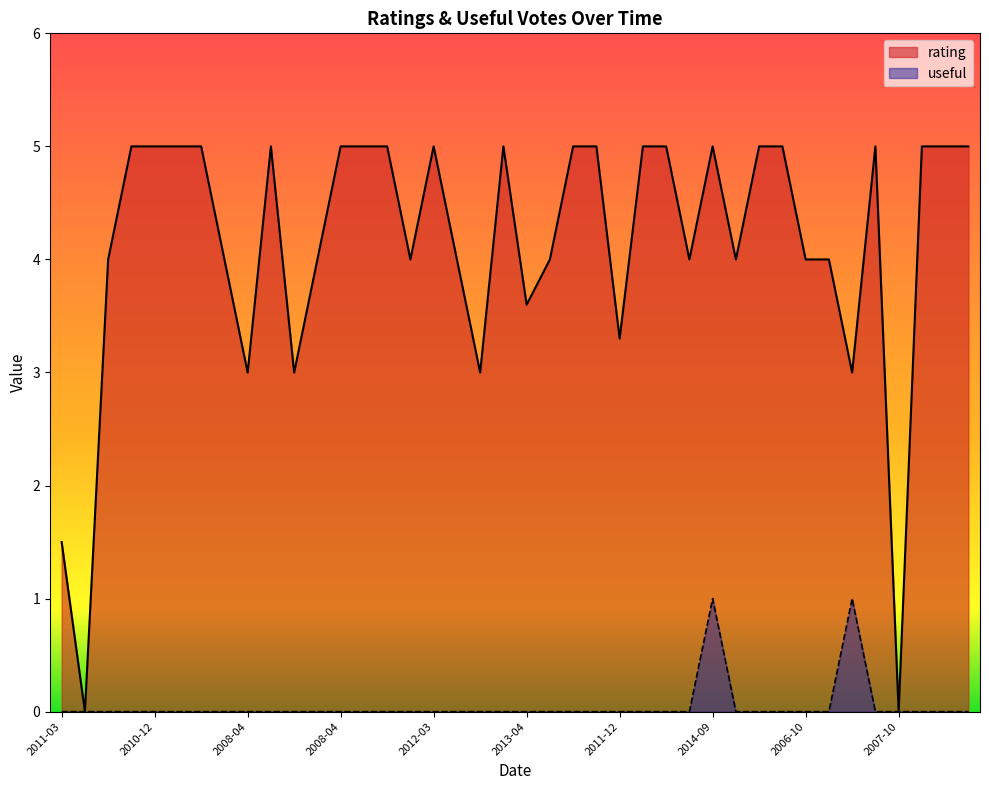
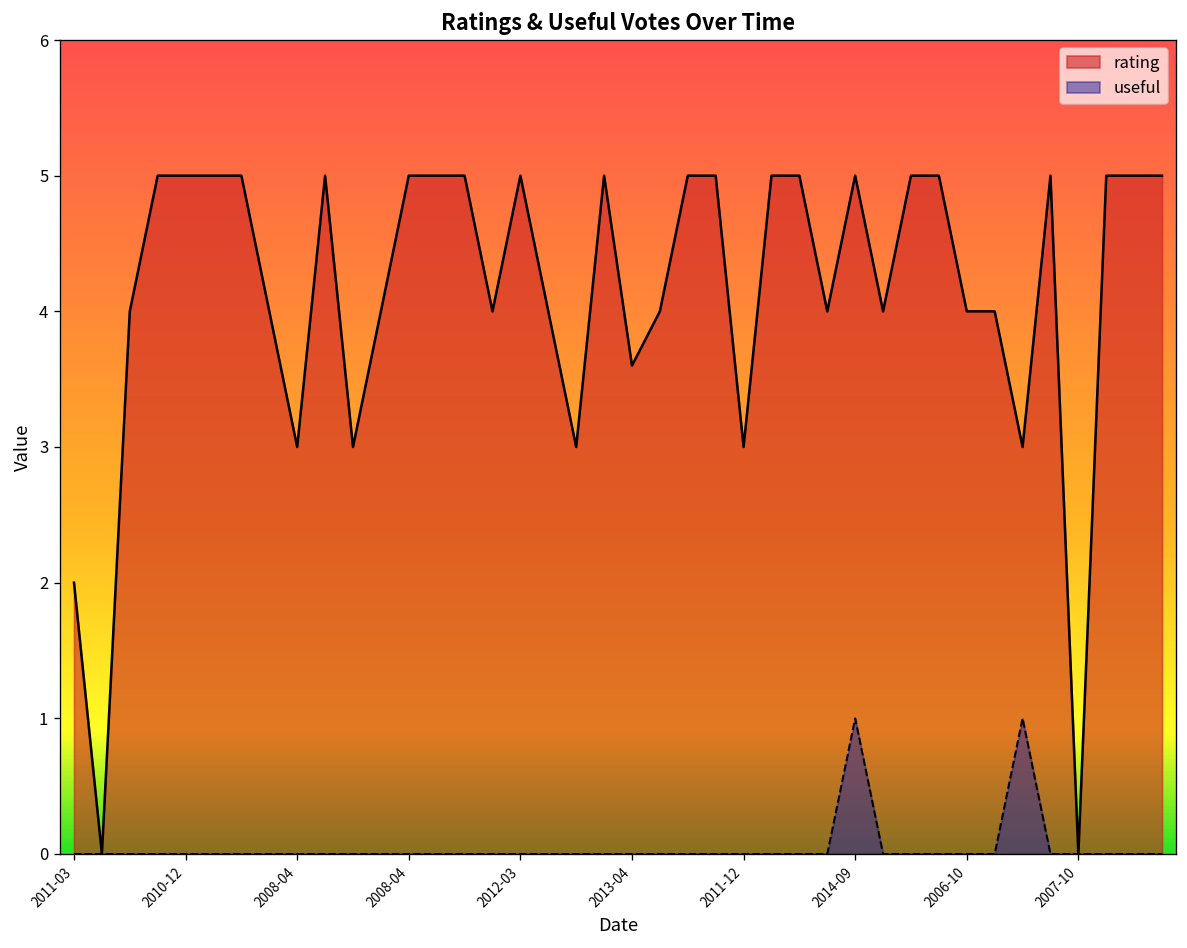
  {
    "rating": {
-     "2011-03": 1.5,
+     "2011-03": 2.0,
      "2012-03": 5.0,
      "2013-04": 3.6,
-     "2011-12": 3.3,
+     "2011-12": 3.0,
      "2014-09": 5.0,
      "2006-10": 4.0
    },
    "useful": {
      "2011-03": 0.0,
      "2012-03": 0.0,
      "2013-04": 0.0,
      "2011-12": 0.0,
      "2014-09": 1.0,
      "2006-10": 0.0
    }
  }
